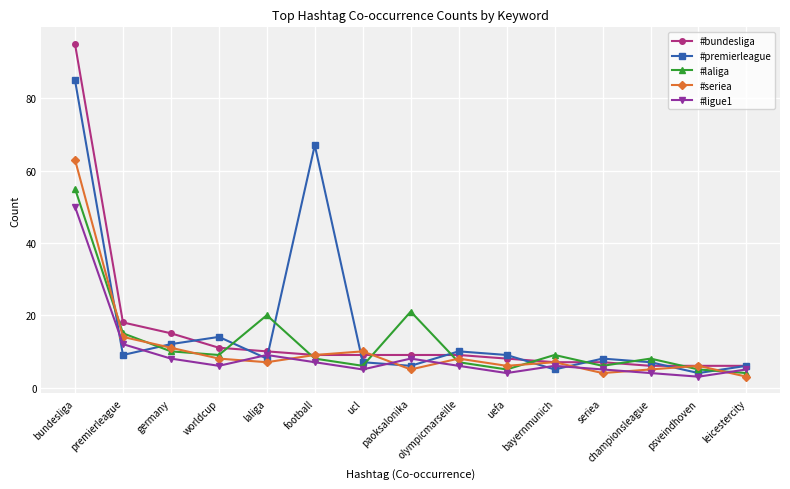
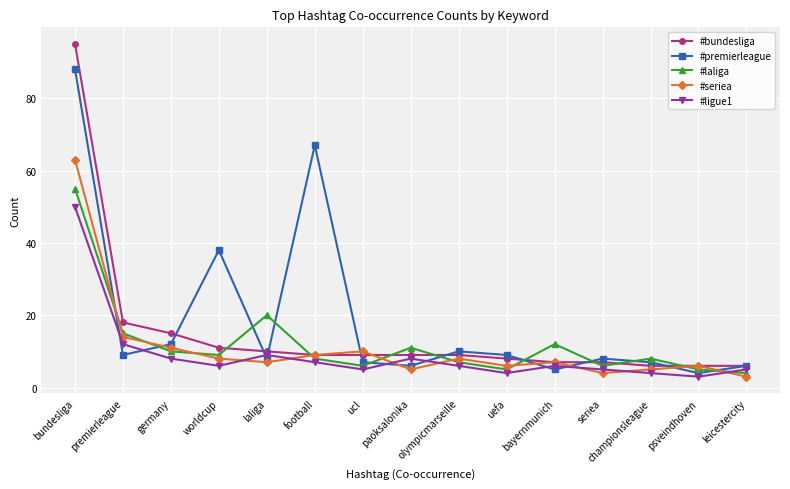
  {
    "#premierleague": {
-     "bundesliga": 85,
+     "bundesliga": 88,
      "premierleague": 9,
      "germany": 12,
-     "worldcup": 14,
+     "worldcup": 38,
      "laliga": 8,
      "football": 67,
      "ucl": 7,
      "paoksalonika": 6,
      "olympicmarseille": 10,
      "uefa": 9,
      "bayernmunich": 5,
      "seriea": 8,
      "championsleague": 7,
      "psveindhoven": 4
    },
    "#laliga": {
      "bundesliga": 55,
      "premierleague": 15,
      "germany": 10,
      "worldcup": 9,
      "laliga": 20,
      "football": 8,
      "ucl": 6,
-     "paoksalonika": 21,
+     "paoksalonika": 11,
      "olympicmarseille": 7,
      "uefa": 5,
-     "bayernmunich": 9,
+     "bayernmunich": 12,
      "seriea": 6,
      "championsleague": 8,
      "psveindhoven": 5,
      "leicestercity": 4
    },
    "#seriea": {
      "bundesliga": 63,
      "premierleague": 14,
      "germany": 11,
      "worldcup": 8,
      "laliga": 7,
      "ucl": 10,
      "paoksalonika": 5,
      "olympicmarseille": 8,
      "uefa": 6,
      "seriea": 4,
      "championsleague": 5,
      "leicestercity": 3
    }
  }
